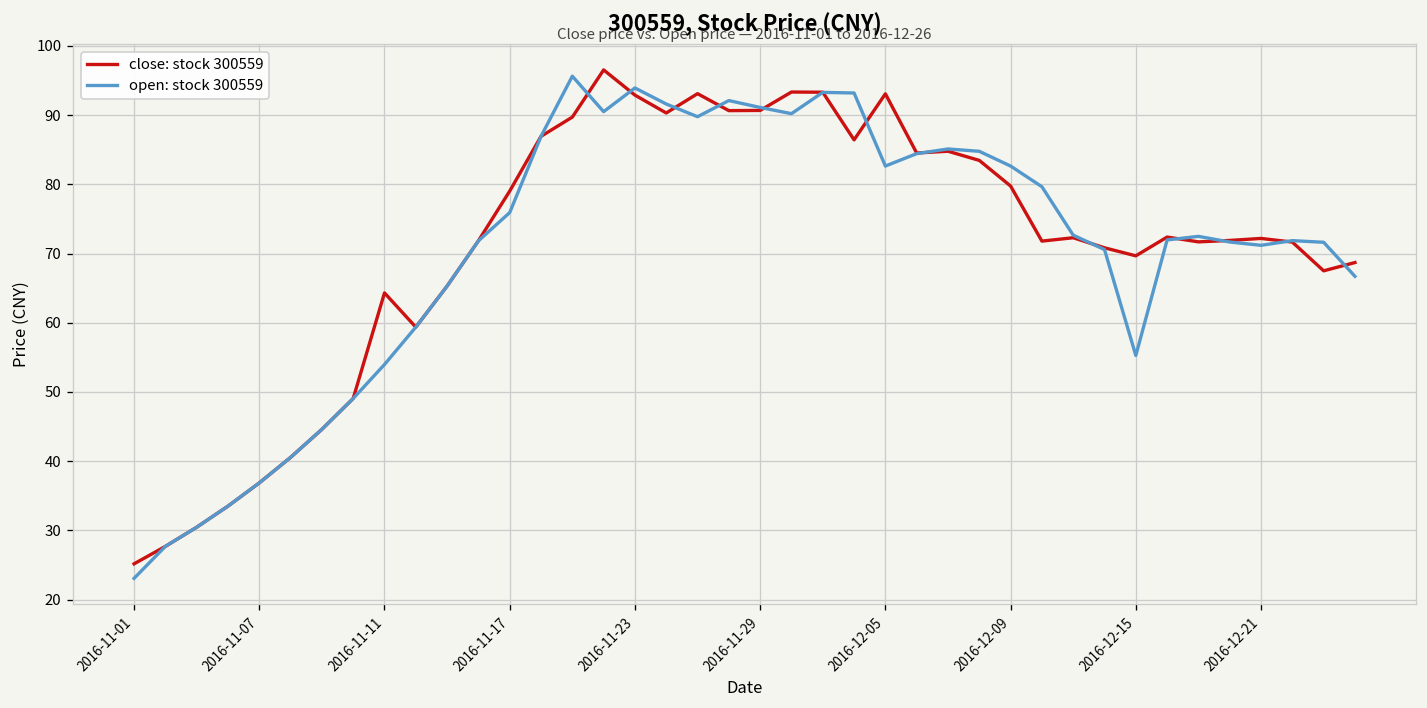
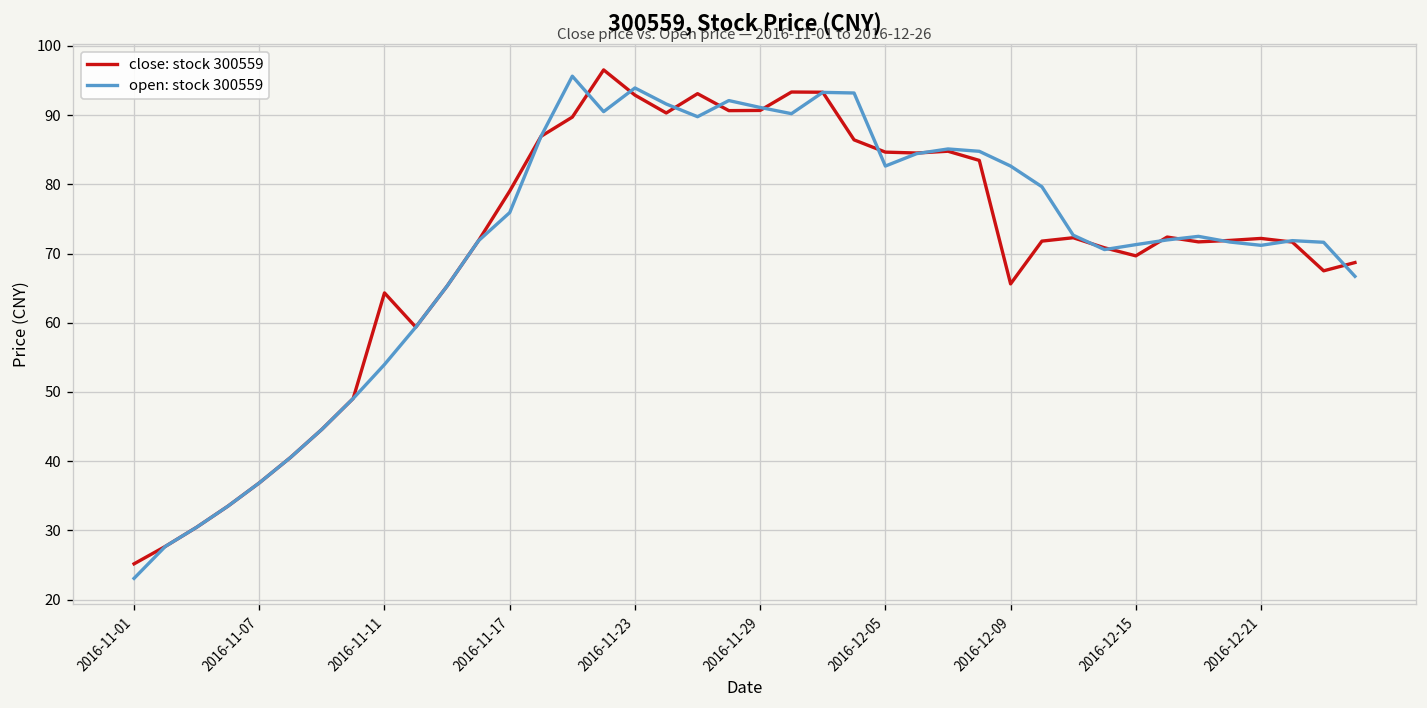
  {
    "close: stock 300559": {
      "2016-11-01": 25,
      "2016-11-11": 64,
      "2016-11-17": 79,
      "2016-11-23": 93,
-     "2016-12-05": 93,
-     "2016-12-09": 80,
+     "2016-12-05": 85,
+     "2016-12-09": 66,
      "2016-12-15": 70,
      "2016-12-21": 72
    },
    "open: stock 300559": {
      "2016-11-01": 23,
      "2016-11-11": 54,
      "2016-11-17": 76,
      "2016-11-23": 94,
      "2016-12-05": 83,
      "2016-12-09": 83,
-     "2016-12-15": 55,
+     "2016-12-15": 71,
      "2016-12-21": 71
    }
  }
